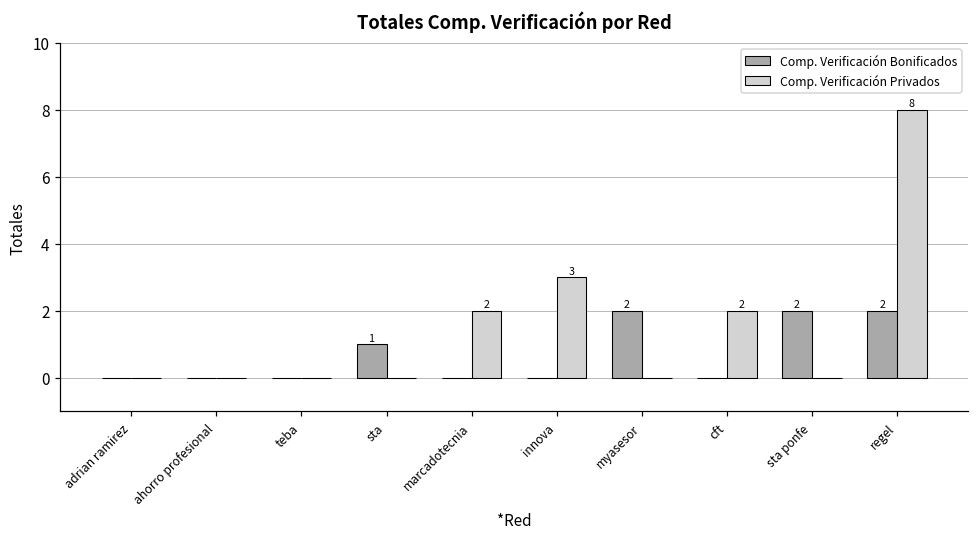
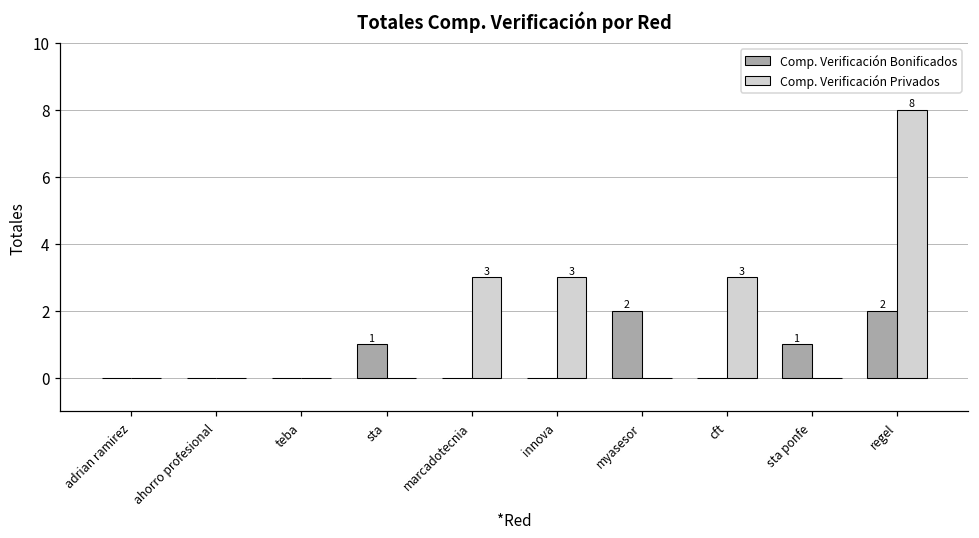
  {
    "Comp. Verificación Bonificados": {
      "sta": 1,
      "myasesor": 2,
-     "sta ponfe": 2,
+     "sta ponfe": 1,
      "regel": 2
    },
    "Comp. Verificación Privados": {
-     "marcadotecnia": 2,
+     "marcadotecnia": 3,
      "innova": 3,
-     "cft": 2,
+     "cft": 3,
      "regel": 8
    }
  }
